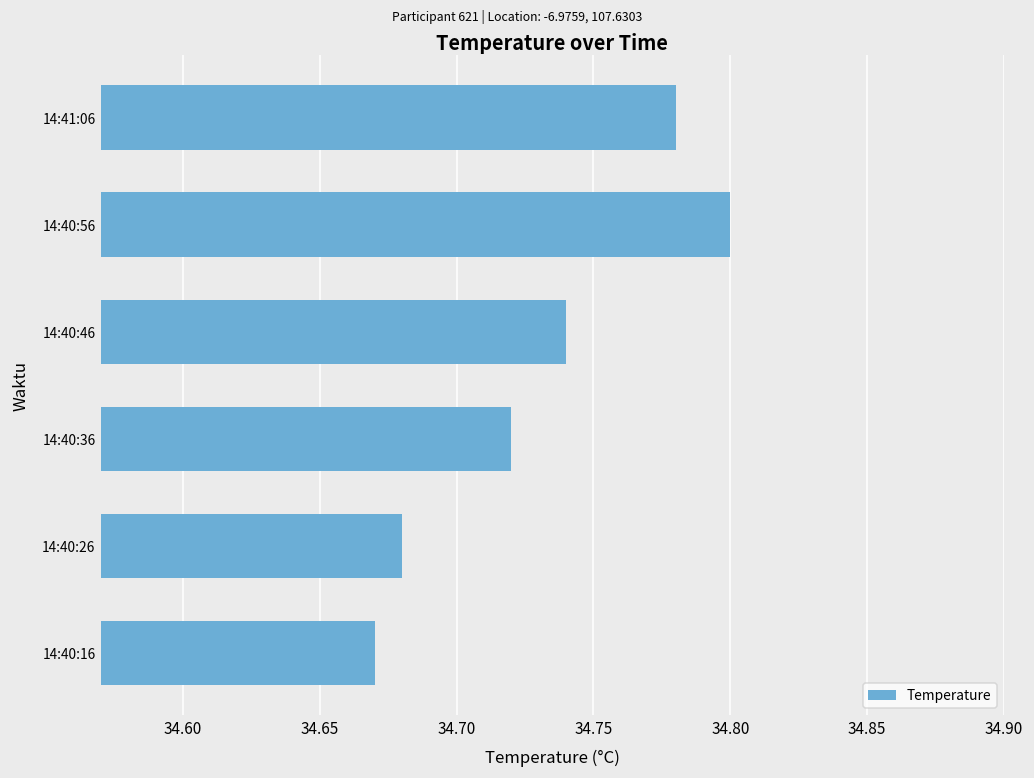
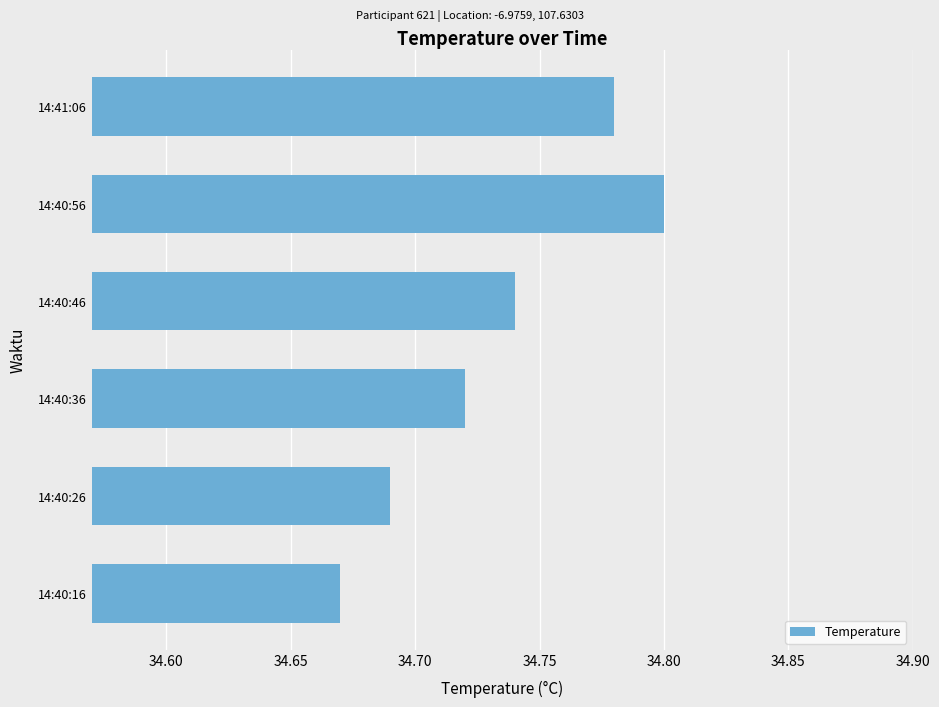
  {
    "14:41:06": 34.78,
    "14:40:56": 34.80,
    "14:40:46": 34.74,
    "14:40:36": 34.72,
-   "14:40:26": 34.68,
+   "14:40:26": 34.69,
    "14:40:16": 34.67
  }
